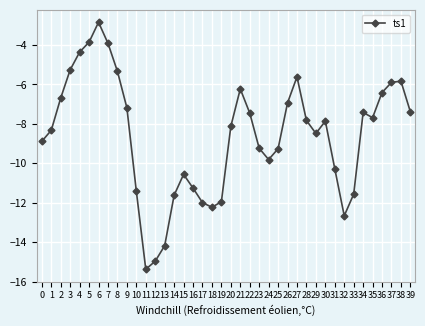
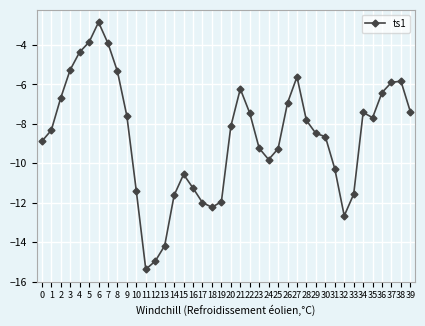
  {
    "0": -8.9,
    "1": -8.3,
    "2": -6.7,
    "3": -5.3,
    "4": -4.4,
    "5": -3.9,
    "6": -2.8,
    "7": -3.9,
    "8": -5.3,
-   "9": -7.2,
+   "9": -7.6,
    "10": -11.4,
    "11": -15.4,
    "12": -15.0,
    "13": -14.2,
    "14": -11.6,
    "15": -10.6,
    "16": -11.3,
    "17": -12.0,
    "18": -12.2,
    "19": -11.9,
    "20": -8.1,
    "21": -6.2,
    "22": -7.5,
    "23": -9.2,
    "24": -9.8,
    "25": -9.3,
    "26": -6.9,
    "27": -5.6,
    "28": -7.8,
    "29": -8.5,
-   "30": -7.9,
+   "30": -8.6,
    "31": -10.3,
    "32": -12.7,
    "33": -11.6,
    "34": -7.4,
    "35": -7.7,
    "36": -6.4,
    "37": -5.9,
    "38": -5.8,
    "39": -7.4
  }
